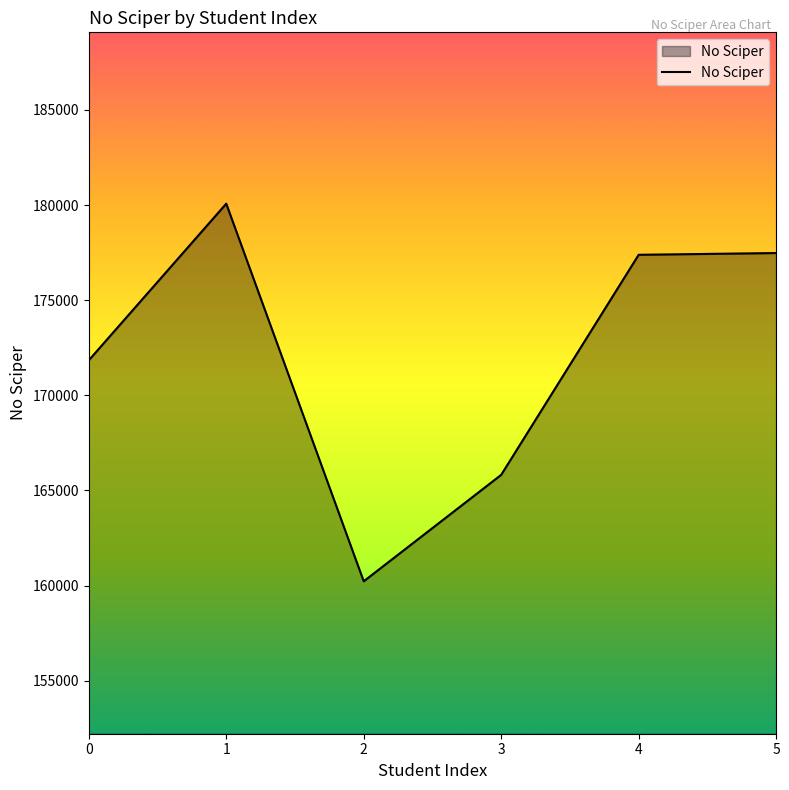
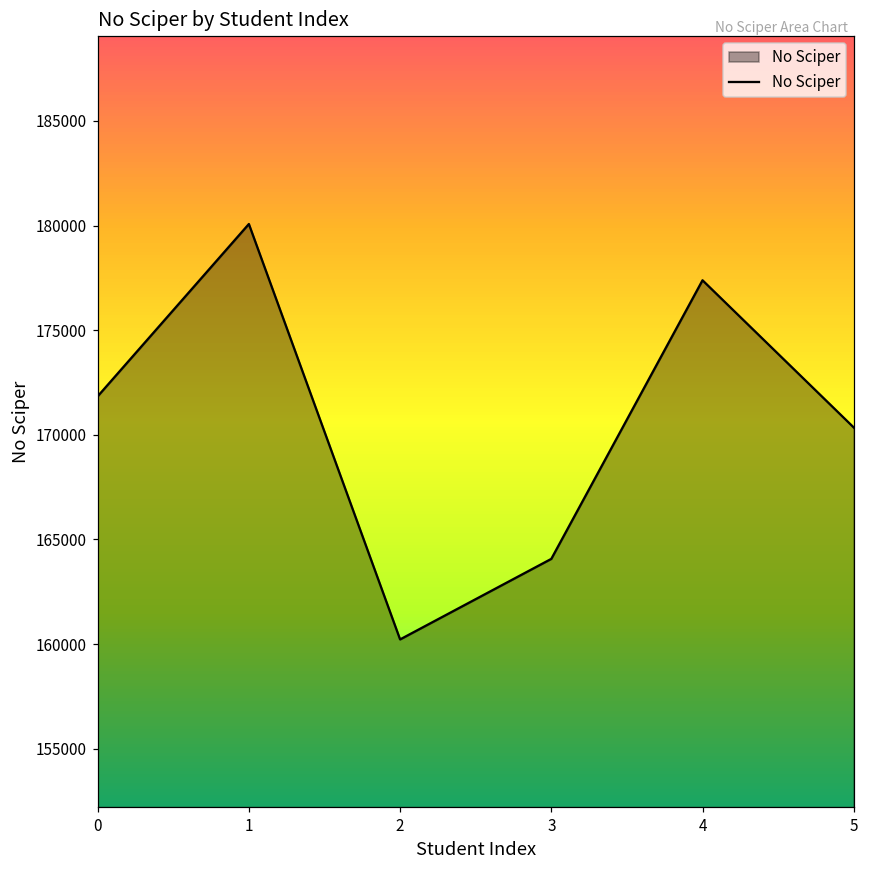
  {
    "0": 171800,
    "1": 180100,
    "2": 160200,
-   "3": 165800,
+   "3": 164100,
    "4": 177400,
-   "5": 177500
+   "5": 170400
  }
